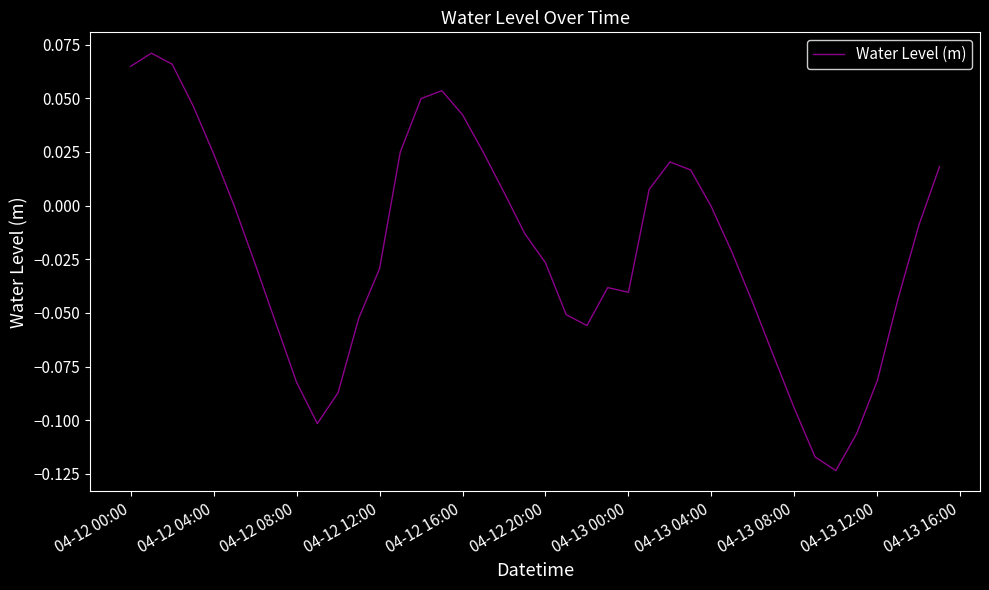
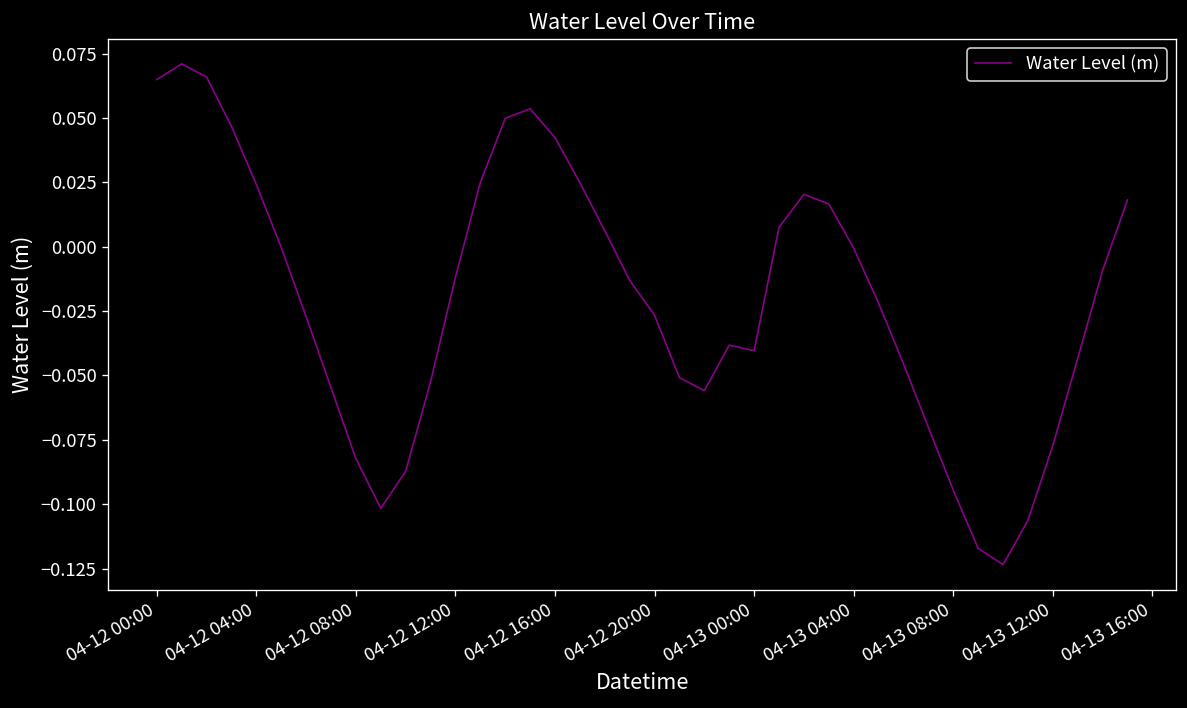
  {
    "04-12 00:00": 0.065,
    "04-12 04:00": 0.024,
    "04-12 08:00": -0.082,
-   "04-12 12:00": -0.029,
+   "04-12 12:00": -0.012,
    "04-12 16:00": 0.042,
    "04-12 20:00": -0.027,
    "04-13 00:00": -0.040,
    "04-13 04:00": -0.001,
    "04-13 08:00": -0.095,
-   "04-13 12:00": -0.082
+   "04-13 12:00": -0.077
  }
